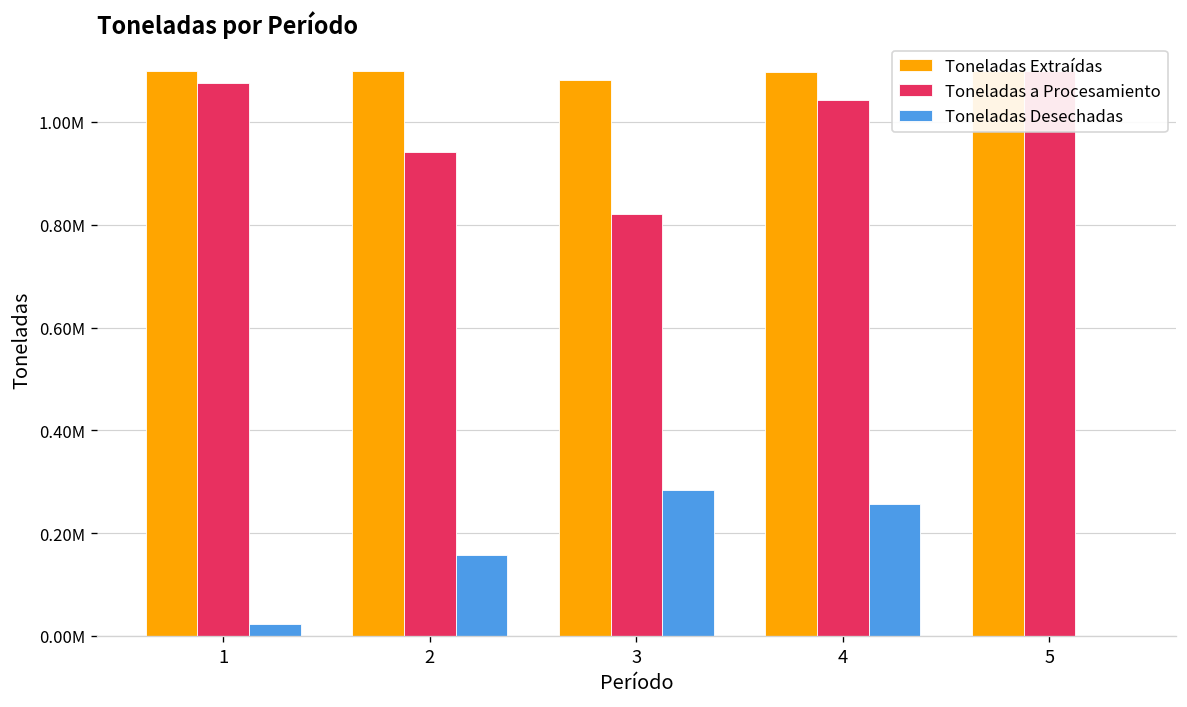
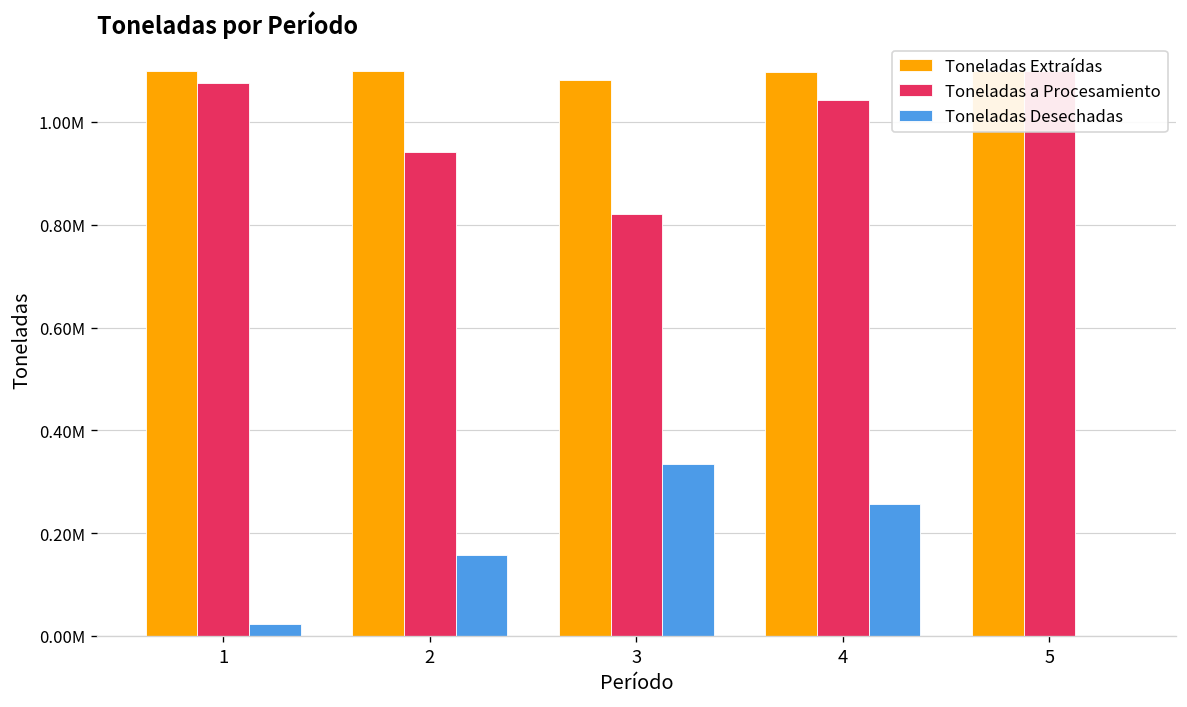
  {
    "Toneladas Extraídas": {
      "1": 1100000,
      "2": 1100000,
      "3": 1080000,
      "4": 1100000
    },
    "Toneladas a Procesamiento": {
      "1": 1080000,
      "2": 940000,
      "3": 820000,
      "4": 1040000
    },
    "Toneladas Desechadas": {
      "1": 20000,
      "2": 160000,
-     "3": 280000,
+     "3": 330000,
      "4": 260000,
      "5": 0
    }
  }
